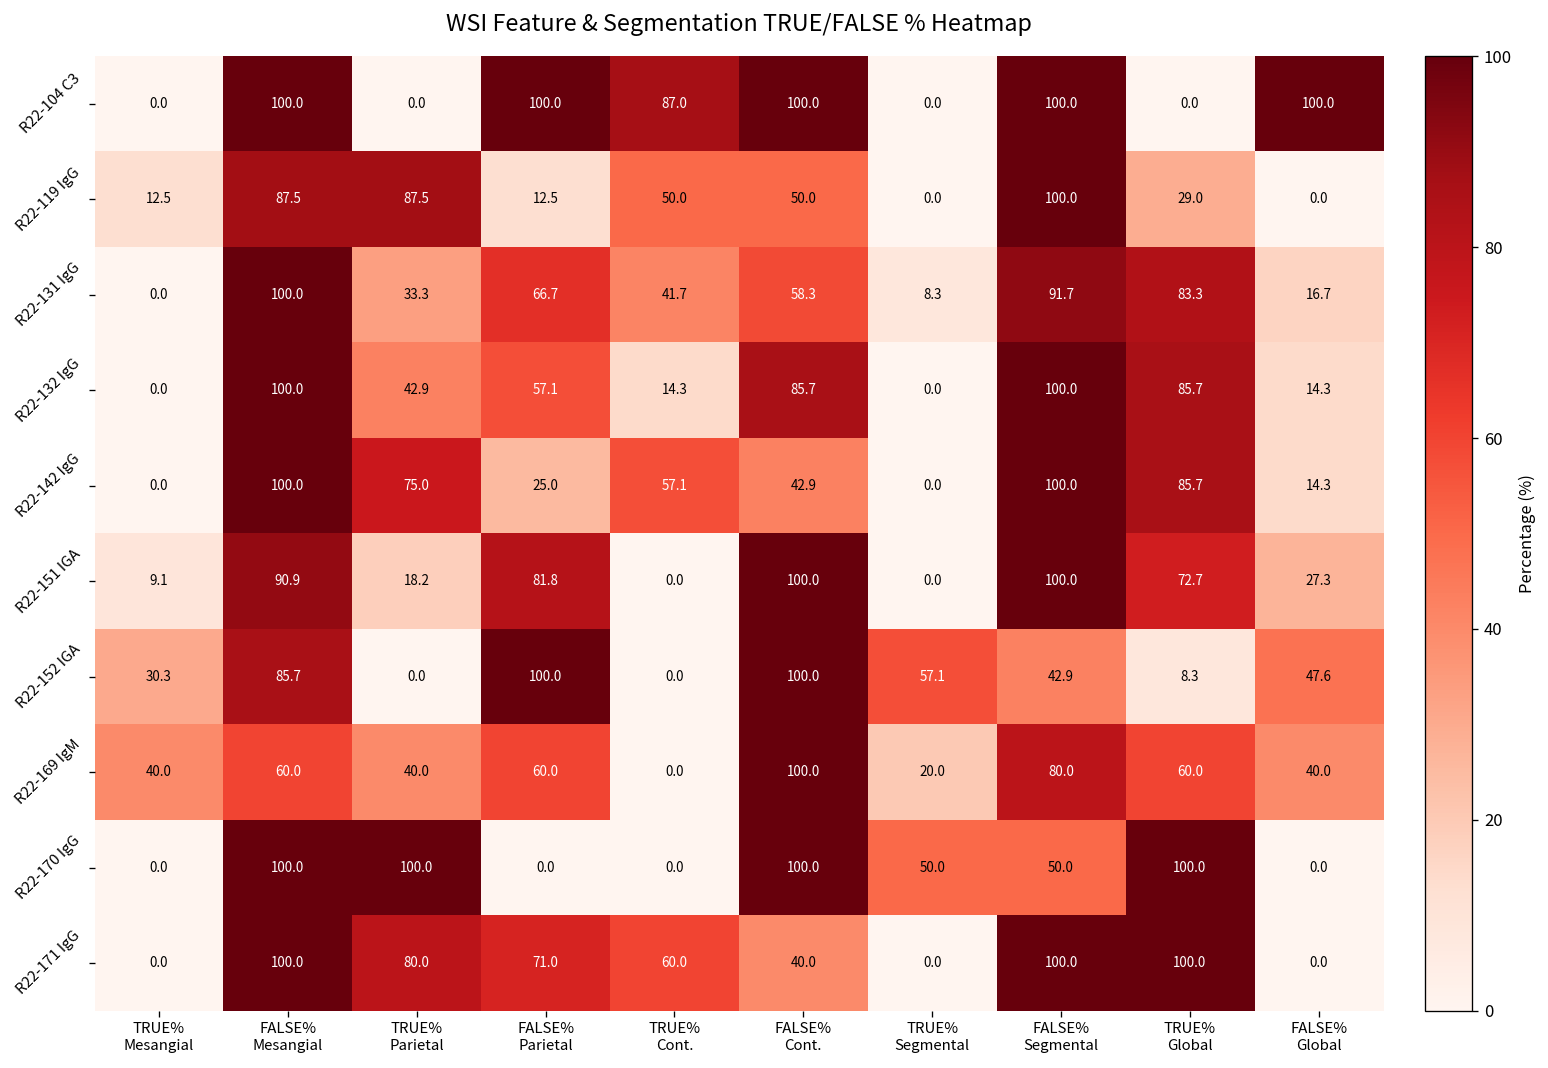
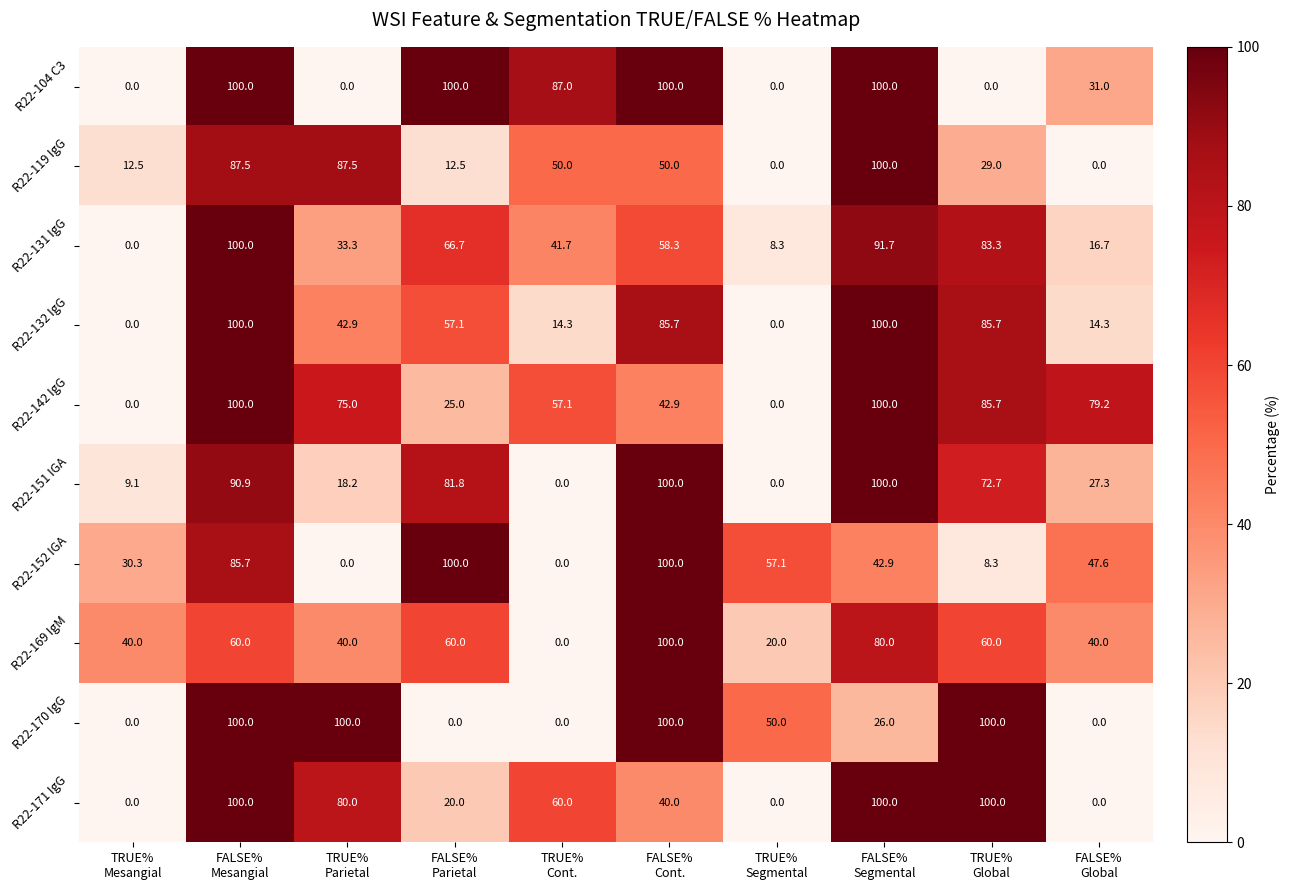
  {
    "R22-104 C3": {
      "TRUE% Mesangial": 0.0,
      "FALSE% Mesangial": 100.0,
      "TRUE% Parietal": 0.0,
      "FALSE% Parietal": 100.0,
      "TRUE% Cont.": 87.0,
      "FALSE% Cont.": 100.0,
      "TRUE% Segmental": 0.0,
      "FALSE% Segmental": 100.0,
      "TRUE% Global": 0.0,
-     "FALSE% Global": 100.0
+     "FALSE% Global": 31.0
    },
    "R22-119 IgG": {
      "TRUE% Mesangial": 12.5,
      "FALSE% Mesangial": 87.5,
      "TRUE% Parietal": 87.5,
      "FALSE% Parietal": 12.5,
      "TRUE% Cont.": 50.0,
      "FALSE% Cont.": 50.0,
      "TRUE% Segmental": 0.0,
      "FALSE% Segmental": 100.0,
      "TRUE% Global": 29.0,
      "FALSE% Global": 0.0
    },
    "R22-131 IgG": {
      "TRUE% Mesangial": 0.0,
      "FALSE% Mesangial": 100.0,
      "TRUE% Parietal": 33.3,
      "FALSE% Parietal": 66.7,
      "TRUE% Cont.": 41.7,
      "FALSE% Cont.": 58.3,
      "TRUE% Segmental": 8.3,
      "FALSE% Segmental": 91.7,
      "TRUE% Global": 83.3,
      "FALSE% Global": 16.7
    },
    "R22-132 IgG": {
      "TRUE% Mesangial": 0.0,
      "FALSE% Mesangial": 100.0,
      "TRUE% Parietal": 42.9,
      "FALSE% Parietal": 57.1,
      "TRUE% Cont.": 14.3,
      "FALSE% Cont.": 85.7,
      "TRUE% Segmental": 0.0,
      "FALSE% Segmental": 100.0,
      "TRUE% Global": 85.7,
      "FALSE% Global": 14.3
    },
    "R22-142 IgG": {
      "TRUE% Mesangial": 0.0,
      "FALSE% Mesangial": 100.0,
      "TRUE% Parietal": 75.0,
      "FALSE% Parietal": 25.0,
      "TRUE% Cont.": 57.1,
      "FALSE% Cont.": 42.9,
      "TRUE% Segmental": 0.0,
      "FALSE% Segmental": 100.0,
      "TRUE% Global": 85.7,
-     "FALSE% Global": 14.3
+     "FALSE% Global": 79.2
    },
    "R22-151 IGA": {
      "TRUE% Mesangial": 9.1,
      "FALSE% Mesangial": 90.9,
      "TRUE% Parietal": 18.2,
      "FALSE% Parietal": 81.8,
      "TRUE% Cont.": 0.0,
      "FALSE% Cont.": 100.0,
      "TRUE% Segmental": 0.0,
      "FALSE% Segmental": 100.0,
      "TRUE% Global": 72.7,
      "FALSE% Global": 27.3
    },
    "R22-152 IGA": {
      "TRUE% Mesangial": 30.3,
      "FALSE% Mesangial": 85.7,
      "TRUE% Parietal": 0.0,
      "FALSE% Parietal": 100.0,
      "TRUE% Cont.": 0.0,
      "FALSE% Cont.": 100.0,
      "TRUE% Segmental": 57.1,
      "FALSE% Segmental": 42.9,
      "TRUE% Global": 8.3,
      "FALSE% Global": 47.6
    },
    "R22-169 IgM": {
      "TRUE% Mesangial": 40.0,
      "FALSE% Mesangial": 60.0,
      "TRUE% Parietal": 40.0,
      "FALSE% Parietal": 60.0,
      "TRUE% Cont.": 0.0,
      "FALSE% Cont.": 100.0,
      "TRUE% Segmental": 20.0,
      "FALSE% Segmental": 80.0,
      "TRUE% Global": 60.0,
      "FALSE% Global": 40.0
    },
    "R22-170 IgG": {
      "TRUE% Mesangial": 0.0,
      "FALSE% Mesangial": 100.0,
      "TRUE% Parietal": 100.0,
      "FALSE% Parietal": 0.0,
      "TRUE% Cont.": 0.0,
      "FALSE% Cont.": 100.0,
      "TRUE% Segmental": 50.0,
-     "FALSE% Segmental": 50.0,
+     "FALSE% Segmental": 26.0,
      "TRUE% Global": 100.0,
      "FALSE% Global": 0.0
    },
    "R22-171 IgG": {
      "TRUE% Mesangial": 0.0,
      "FALSE% Mesangial": 100.0,
      "TRUE% Parietal": 80.0,
-     "FALSE% Parietal": 71.0,
+     "FALSE% Parietal": 20.0,
      "TRUE% Cont.": 60.0,
      "FALSE% Cont.": 40.0,
      "TRUE% Segmental": 0.0,
      "FALSE% Segmental": 100.0,
      "TRUE% Global": 100.0,
      "FALSE% Global": 0.0
    }
  }
